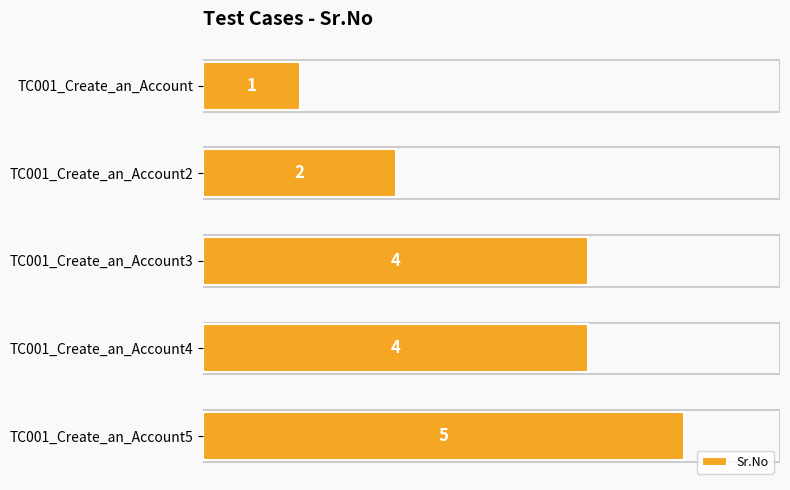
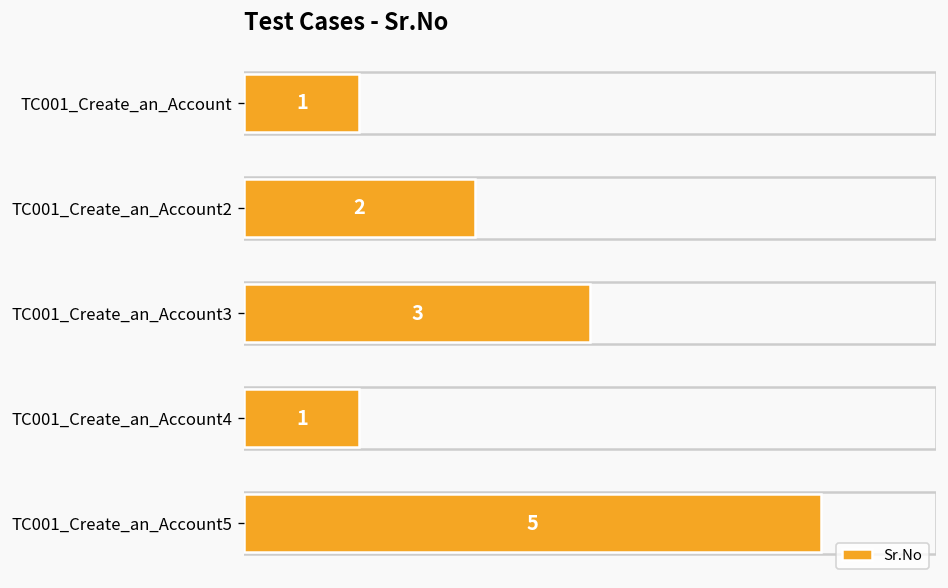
  {
    "TC001_Create_an_Account": 1,
    "TC001_Create_an_Account2": 2,
-   "TC001_Create_an_Account3": 4,
-   "TC001_Create_an_Account4": 4,
+   "TC001_Create_an_Account3": 3,
+   "TC001_Create_an_Account4": 1,
    "TC001_Create_an_Account5": 5
  }
